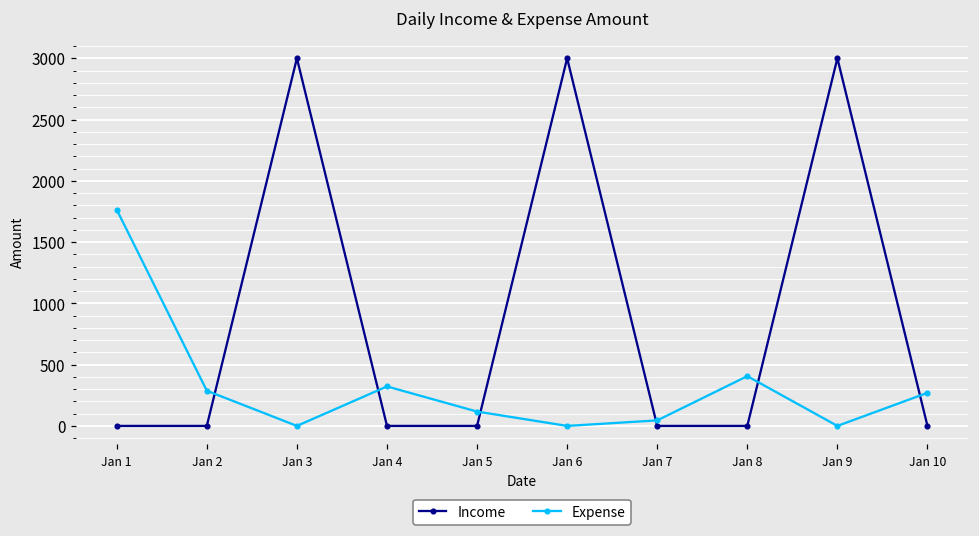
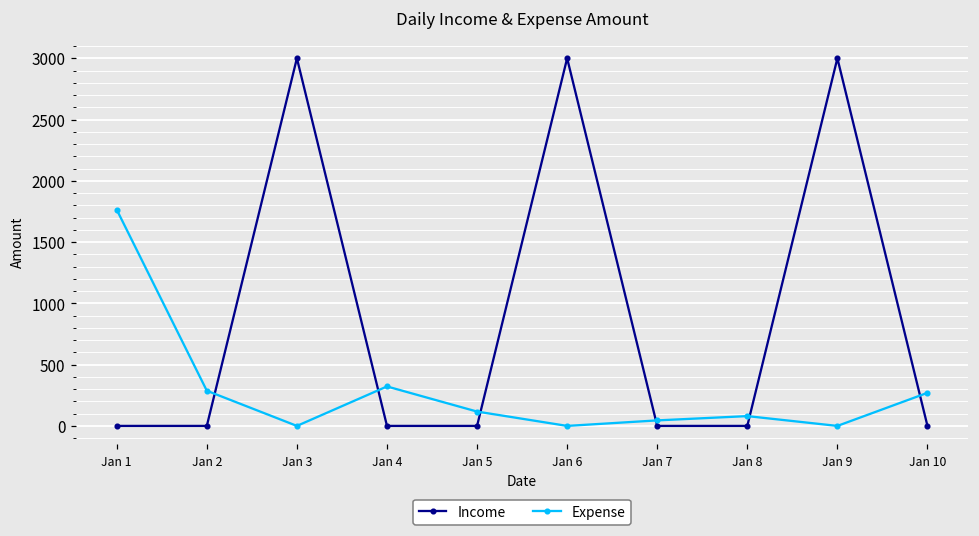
  {
    "Income": {
      "Jan 1": 0,
      "Jan 2": 0,
      "Jan 3": 3000,
      "Jan 4": 0,
      "Jan 5": 0,
      "Jan 6": 3000,
      "Jan 7": 0,
      "Jan 8": 0,
      "Jan 9": 3000,
      "Jan 10": 0
    },
    "Expense": {
      "Jan 1": 1760,
      "Jan 2": 290,
      "Jan 3": 0,
      "Jan 4": 320,
      "Jan 5": 120,
      "Jan 6": 0,
      "Jan 7": 50,
-     "Jan 8": 410,
+     "Jan 8": 80,
      "Jan 9": 0,
      "Jan 10": 270
    }
  }
